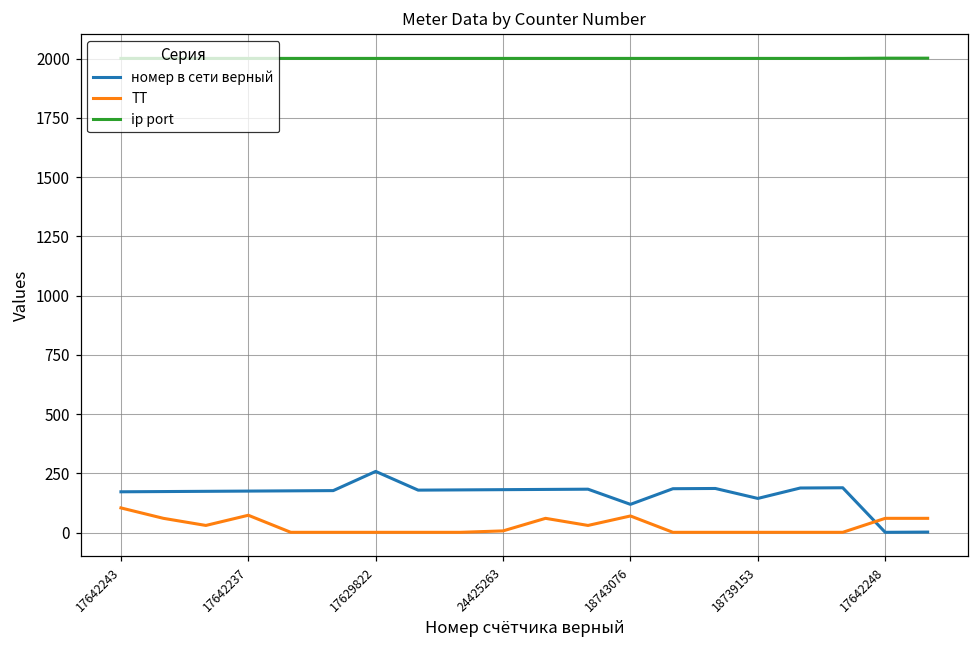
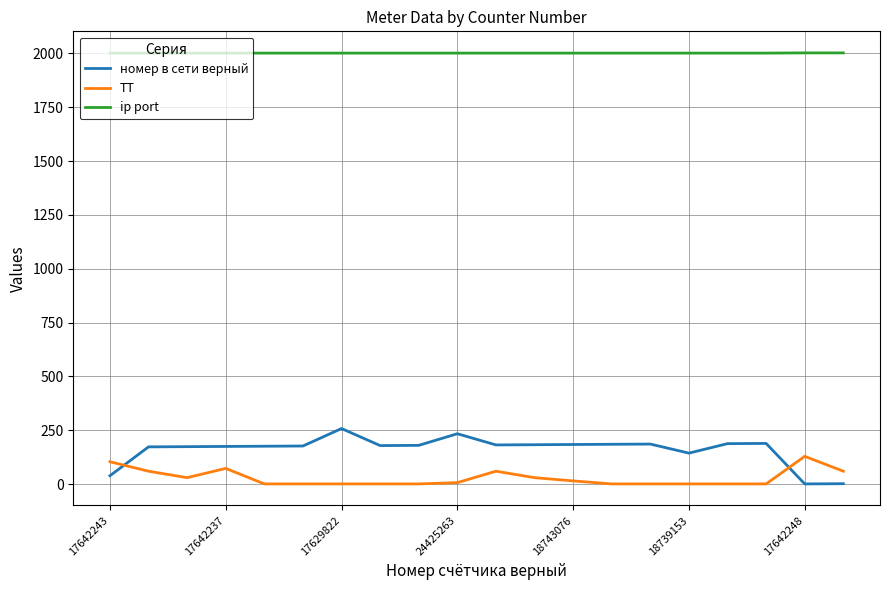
  {
    "номер в сети верный": {
-     "17642243": 170,
+     "17642243": 40,
      "17642237": 180,
      "17629822": 260,
-     "24425263": 180,
-     "18743076": 120,
+     "24425263": 230,
+     "18743076": 180,
      "18739153": 140,
      "17642248": 0
    },
    "ТТ": {
      "17642243": 100,
      "17642237": 70,
      "17629822": 0,
      "24425263": 10,
-     "18743076": 70,
+     "18743076": 20,
      "18739153": 0,
-     "17642248": 60
+     "17642248": 130
    },
    "ip port": {
      "17629822": 2000,
      "24425263": 2000,
      "18743076": 2000,
      "18739153": 2000,
      "17642248": 2000
    }
  }
